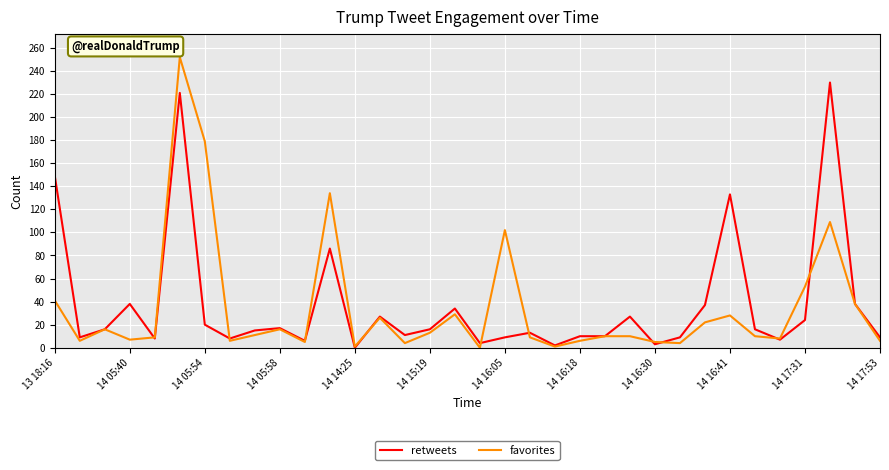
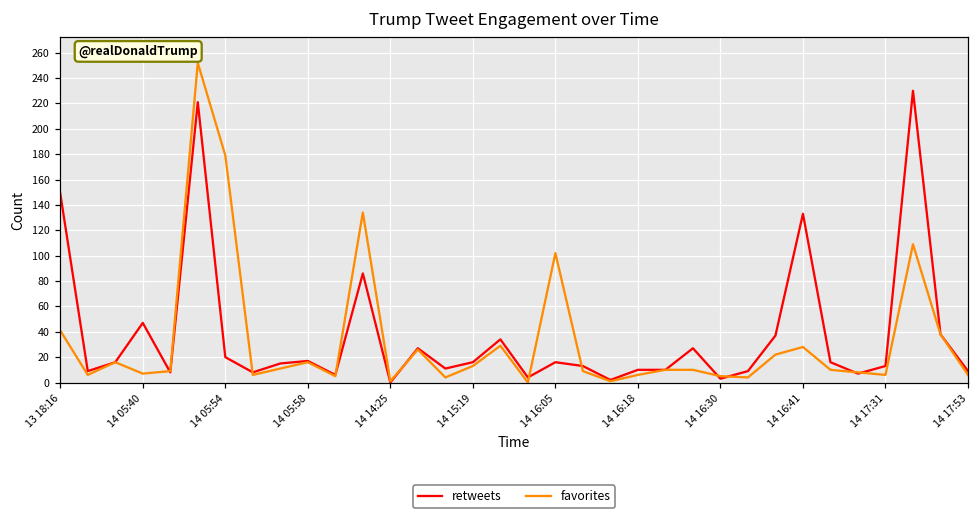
  {
    "retweets": {
      "13 18:16": 149,
-     "14 05:40": 38,
+     "14 05:40": 47,
      "14 05:54": 20,
      "14 15:19": 16,
-     "14 16:05": 9,
+     "14 16:05": 16,
      "14 16:18": 10,
      "14 16:41": 133,
-     "14 17:31": 24,
+     "14 17:31": 13,
      "14 17:53": 9
    },
    "favorites": {
      "13 18:16": 41,
      "14 05:40": 7,
      "14 05:54": 179,
      "14 15:19": 13,
      "14 16:05": 102,
      "14 16:18": 6,
      "14 16:41": 28,
-     "14 17:31": 53,
+     "14 17:31": 6,
      "14 17:53": 6
    }
  }
